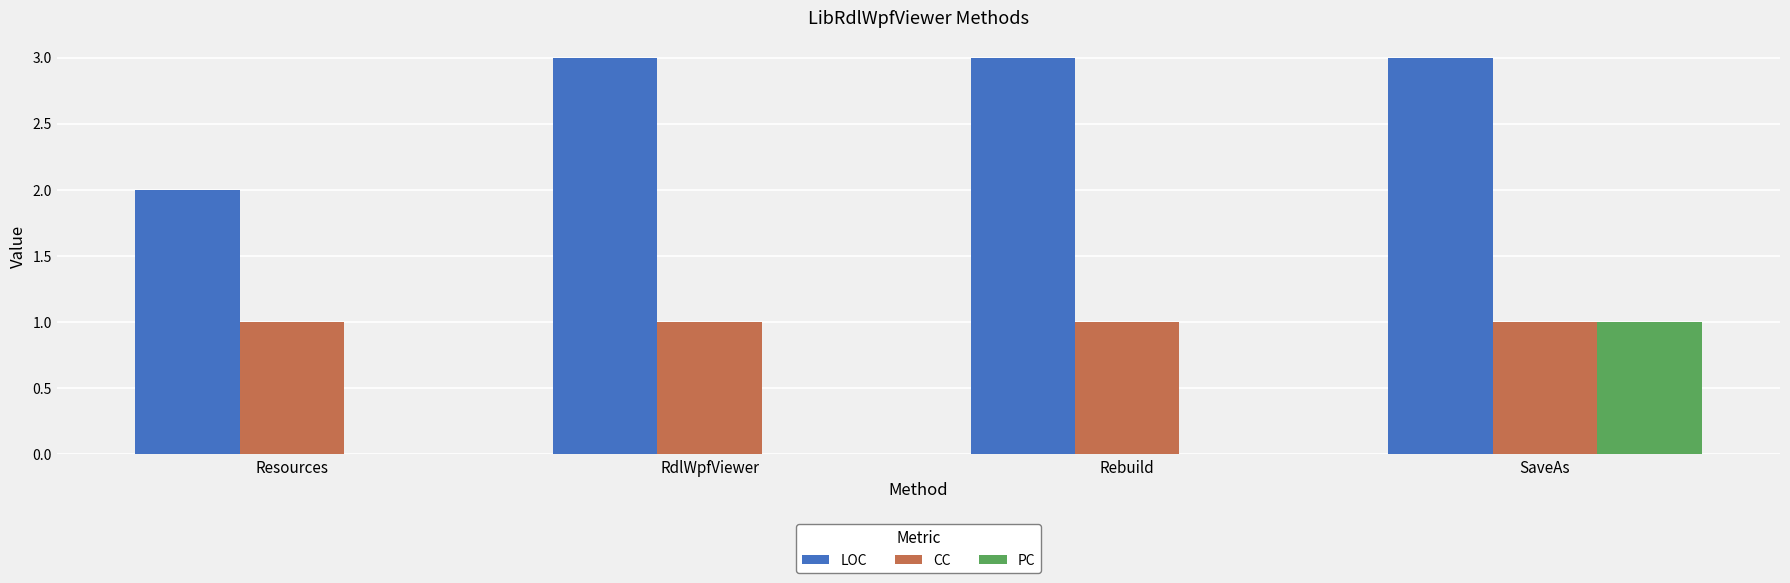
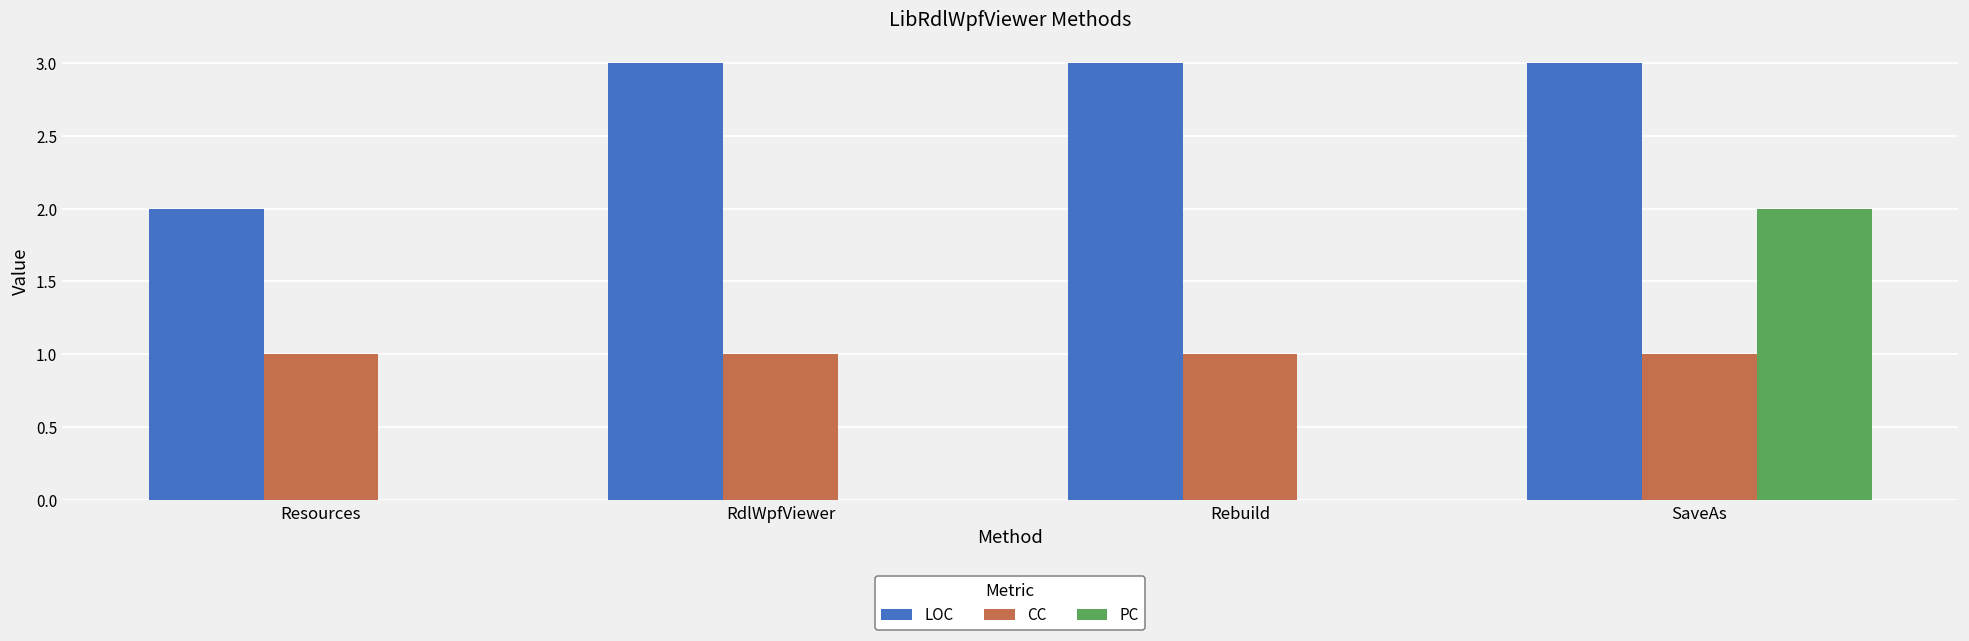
  {
    "LOC": {
      "Resources": 2,
      "RdlWpfViewer": 3,
      "Rebuild": 3,
      "SaveAs": 3
    },
    "CC": {
      "Resources": 1,
      "RdlWpfViewer": 1,
      "Rebuild": 1,
      "SaveAs": 1
    },
    "PC": {
      "Resources": 0,
      "RdlWpfViewer": 0,
      "Rebuild": 0,
-     "SaveAs": 1
+     "SaveAs": 2
    }
  }
